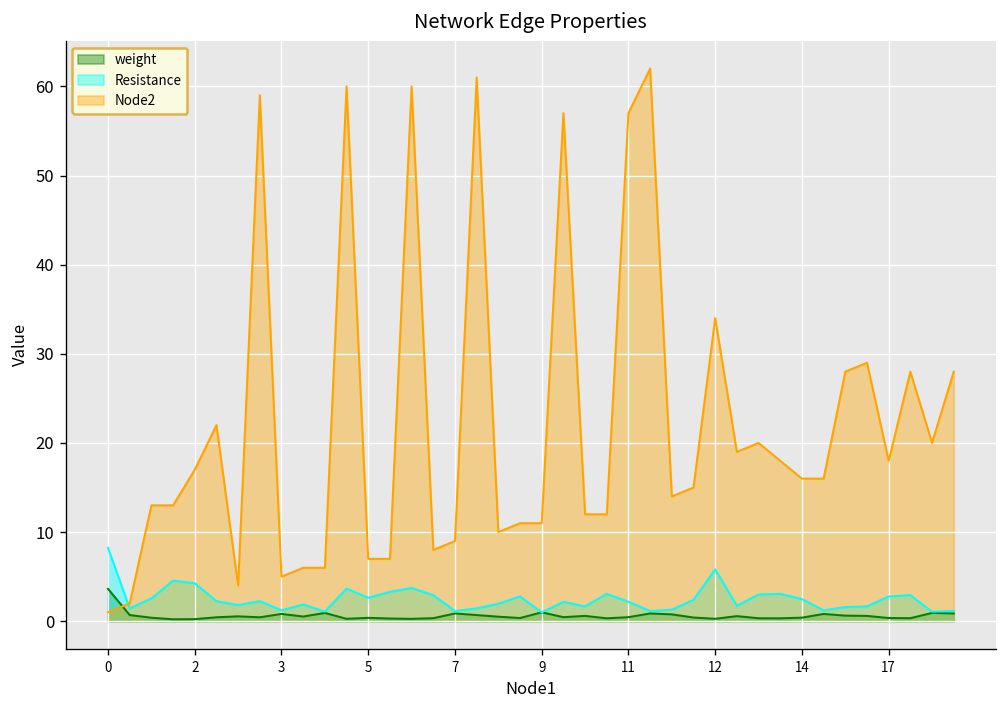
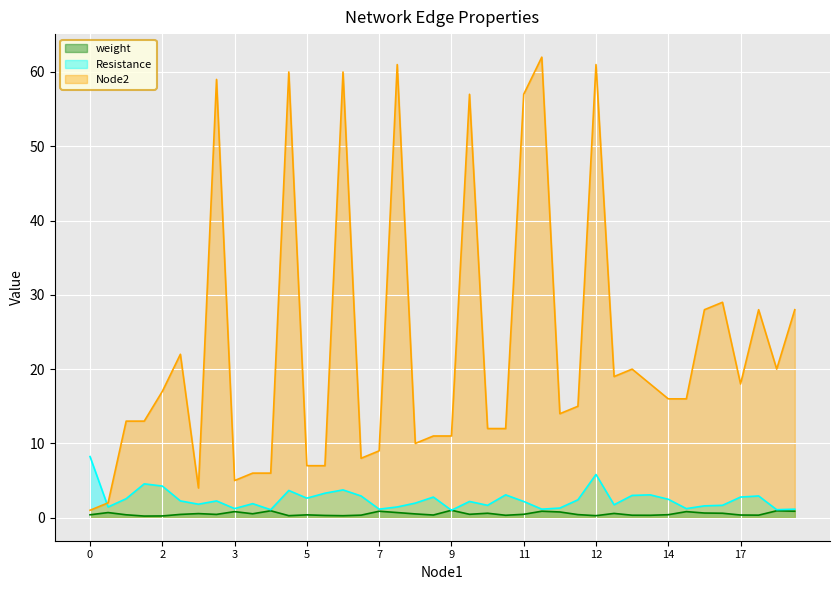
  {
    "weight": {
-     "0": 4,
+     "0": 0,
      "12": 0
    },
    "Resistance": {
      "0": 8,
      "12": 6
    },
    "Node2": {
      "0": 1,
-     "12": 34
+     "12": 61
    }
  }
